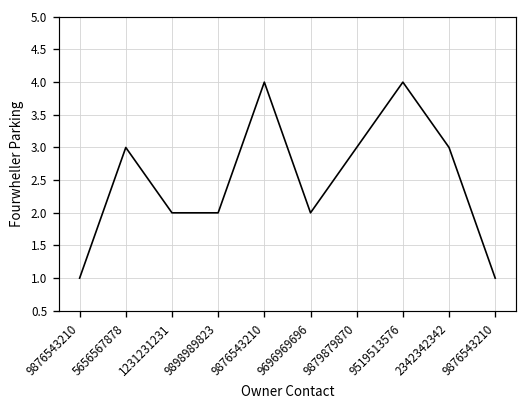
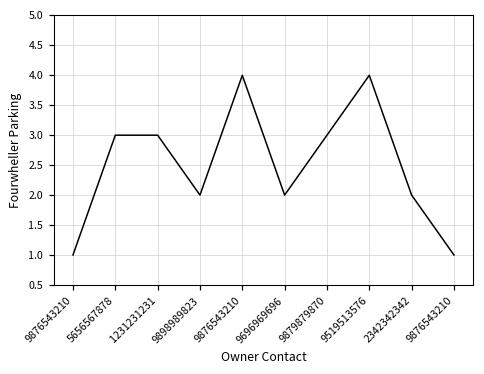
  {
    "5656567878": 3,
-   "1231231231": 2,
+   "1231231231": 3,
    "9898989823": 2,
    "9696969696": 2,
    "9879879870": 3,
    "9519513576": 4,
-   "2342342342": 3
+   "2342342342": 2
  }
